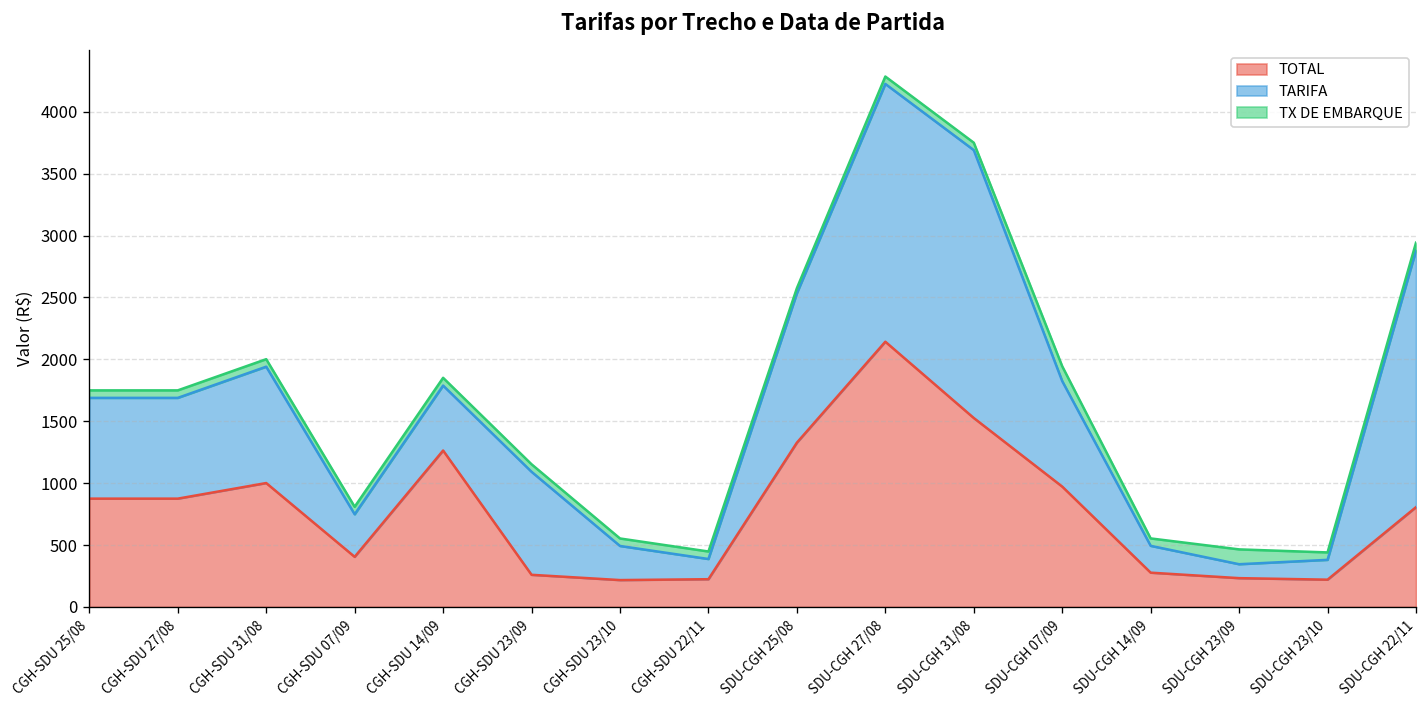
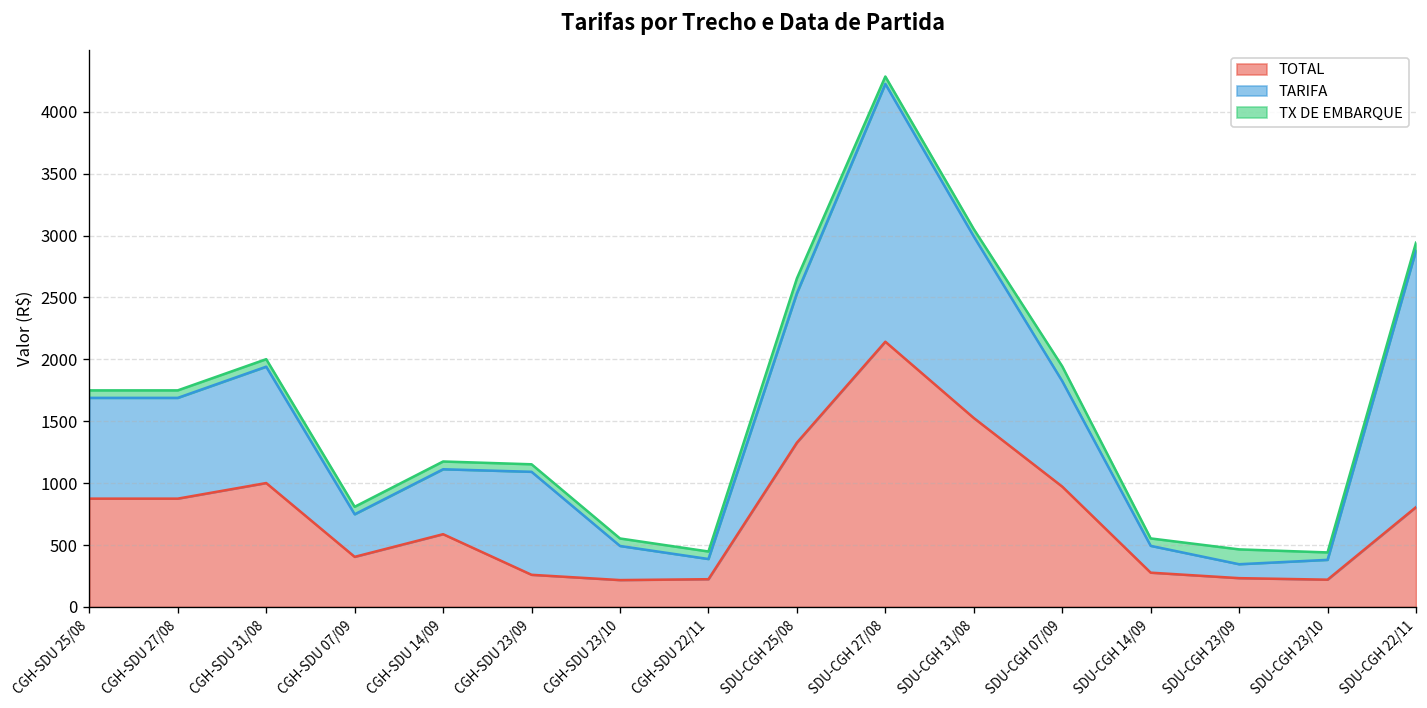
  {
    "TOTAL": {
      "CGH-SDU 25/08": 870,
      "CGH-SDU 27/08": 870,
      "CGH-SDU 31/08": 1000,
      "CGH-SDU 07/09": 400,
-     "CGH-SDU 14/09": 1260,
+     "CGH-SDU 14/09": 590,
      "CGH-SDU 23/09": 260,
      "CGH-SDU 23/10": 220,
      "CGH-SDU 22/11": 220,
      "SDU-CGH 25/08": 1330,
      "SDU-CGH 27/08": 2140,
      "SDU-CGH 31/08": 1530,
      "SDU-CGH 07/09": 970,
      "SDU-CGH 14/09": 280,
      "SDU-CGH 23/09": 230,
      "SDU-CGH 23/10": 220,
      "SDU-CGH 22/11": 810
    },
    "TARIFA": {
      "CGH-SDU 25/08": 810,
      "CGH-SDU 27/08": 810,
      "CGH-SDU 31/08": 940,
      "CGH-SDU 07/09": 340,
      "CGH-SDU 14/09": 520,
      "CGH-SDU 23/09": 830,
      "CGH-SDU 23/10": 280,
      "CGH-SDU 22/11": 160,
      "SDU-CGH 25/08": 1210,
      "SDU-CGH 27/08": 2080,
-     "SDU-CGH 31/08": 2160,
+     "SDU-CGH 31/08": 1470,
      "SDU-CGH 07/09": 850,
      "SDU-CGH 14/09": 220,
      "SDU-CGH 23/09": 110,
      "SDU-CGH 23/10": 160,
      "SDU-CGH 22/11": 2070
    },
    "TX DE EMBARQUE": {
      "CGH-SDU 25/08": 60,
      "CGH-SDU 27/08": 60,
      "CGH-SDU 31/08": 60,
      "CGH-SDU 07/09": 60,
      "CGH-SDU 14/09": 60,
      "CGH-SDU 23/09": 60,
      "CGH-SDU 23/10": 60,
      "CGH-SDU 22/11": 60,
-     "SDU-CGH 25/08": 40,
+     "SDU-CGH 25/08": 120,
      "SDU-CGH 27/08": 60,
      "SDU-CGH 31/08": 60,
      "SDU-CGH 07/09": 120,
      "SDU-CGH 14/09": 60,
      "SDU-CGH 23/09": 120,
      "SDU-CGH 23/10": 60,
      "SDU-CGH 22/11": 60
    }
  }
